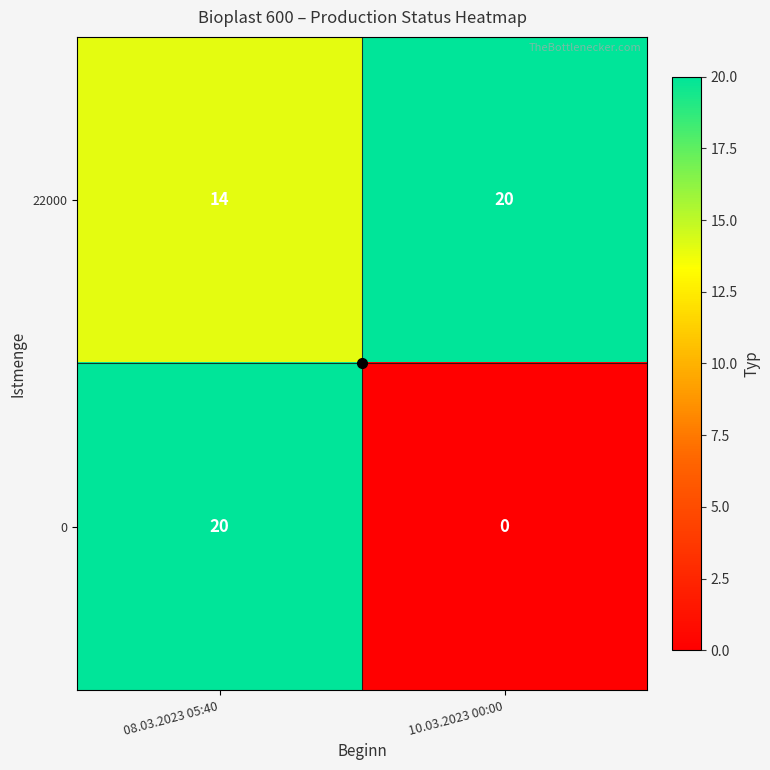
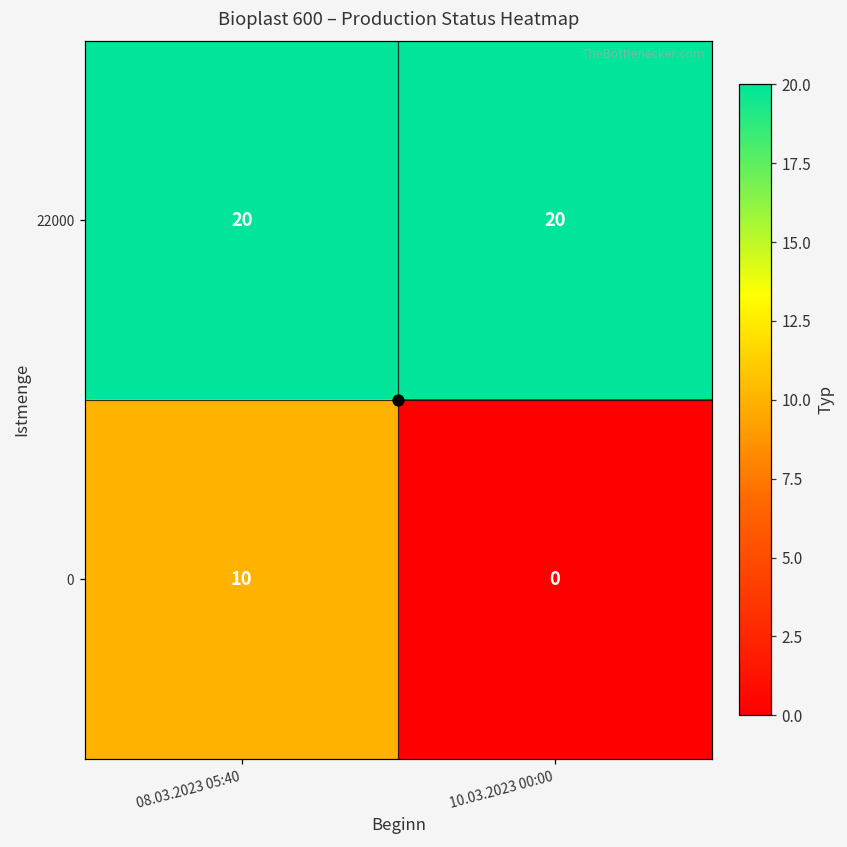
  {
    "22000": {
-     "08.03.2023 05:40": 14
+     "08.03.2023 05:40": 20
    },
    "0": {
-     "08.03.2023 05:40": 20,
+     "08.03.2023 05:40": 10,
      "10.03.2023 00:00": 0
    }
  }
